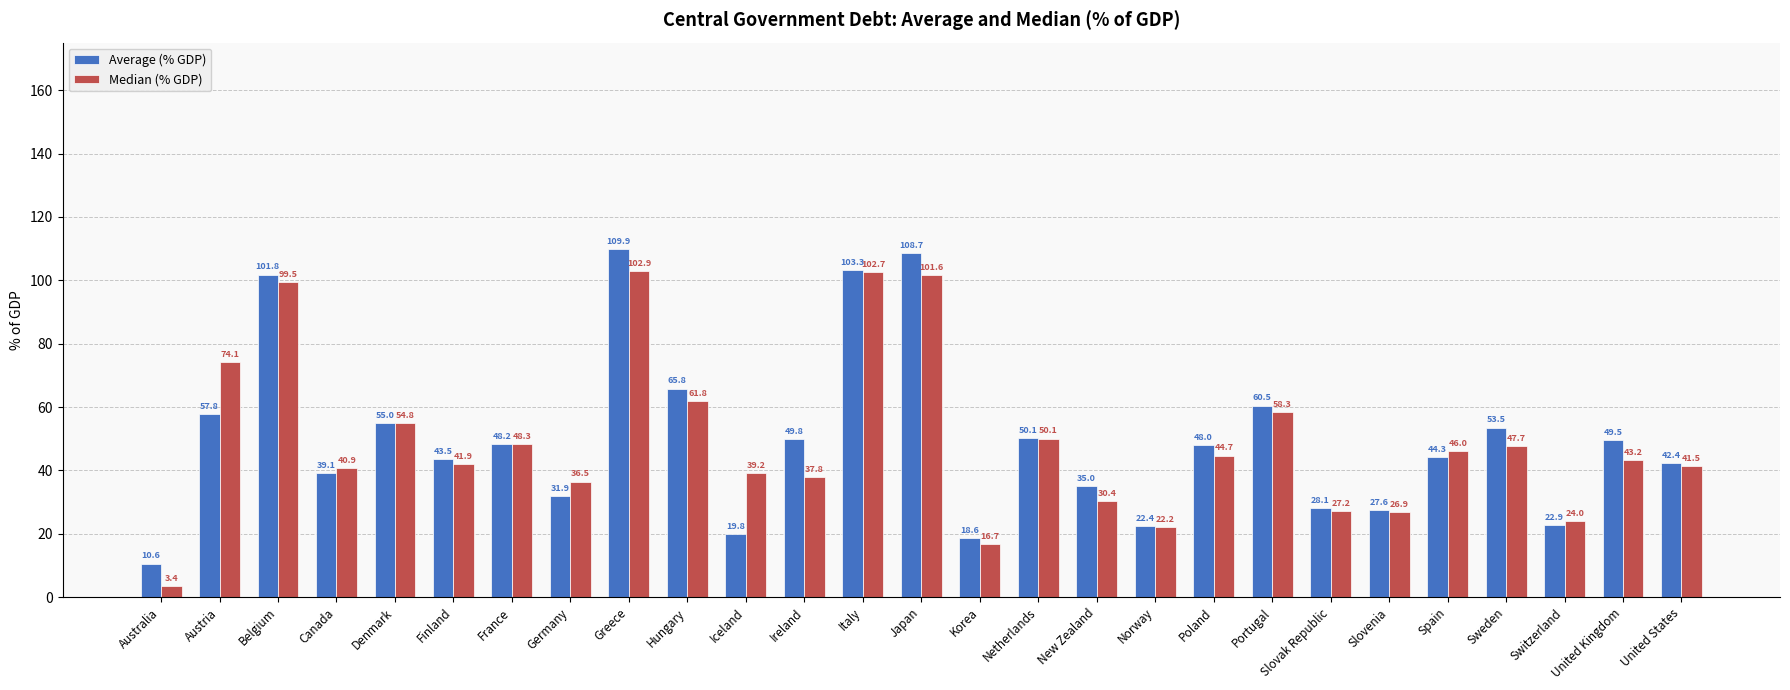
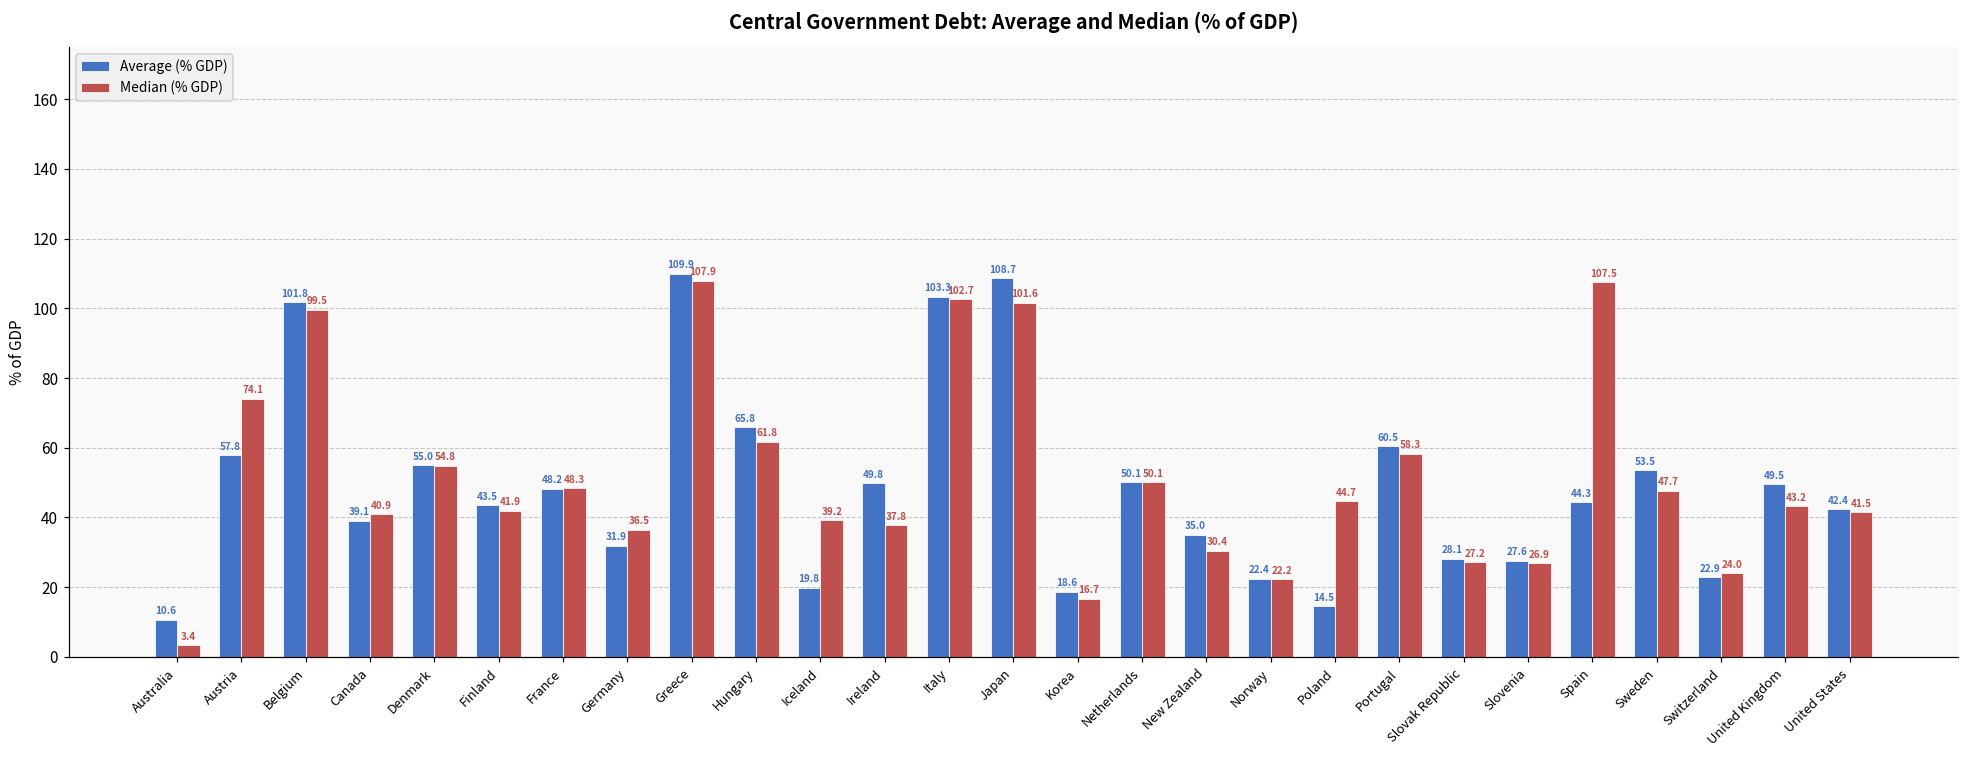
  {
    "Average (% GDP)": {
      "Australia": 10.6,
      "Austria": 57.8,
      "Belgium": 101.8,
      "Canada": 39.1,
      "Denmark": 55.0,
      "Finland": 43.5,
      "France": 48.2,
      "Germany": 31.9,
      "Greece": 109.9,
      "Hungary": 65.8,
      "Iceland": 19.8,
      "Ireland": 49.8,
      "Italy": 103.3,
      "Japan": 108.7,
      "Korea": 18.6,
      "Netherlands": 50.1,
      "New Zealand": 35.0,
      "Norway": 22.4,
-     "Poland": 48.0,
+     "Poland": 14.5,
      "Portugal": 60.5,
      "Slovak Republic": 28.1,
      "Slovenia": 27.6,
      "Spain": 44.3,
      "Sweden": 53.5,
      "Switzerland": 22.9,
      "United Kingdom": 49.5,
      "United States": 42.4
    },
    "Median (% GDP)": {
      "Australia": 3.4,
      "Austria": 74.1,
      "Belgium": 99.5,
      "Canada": 40.9,
      "Denmark": 54.8,
      "Finland": 41.9,
      "France": 48.3,
      "Germany": 36.5,
-     "Greece": 102.9,
+     "Greece": 107.9,
      "Hungary": 61.8,
      "Iceland": 39.2,
      "Ireland": 37.8,
      "Italy": 102.7,
      "Japan": 101.6,
      "Korea": 16.7,
      "Netherlands": 50.1,
      "New Zealand": 30.4,
      "Norway": 22.2,
      "Poland": 44.7,
      "Portugal": 58.3,
      "Slovak Republic": 27.2,
      "Slovenia": 26.9,
-     "Spain": 46.0,
+     "Spain": 107.5,
      "Sweden": 47.7,
      "Switzerland": 24.0,
      "United Kingdom": 43.2,
      "United States": 41.5
    }
  }
